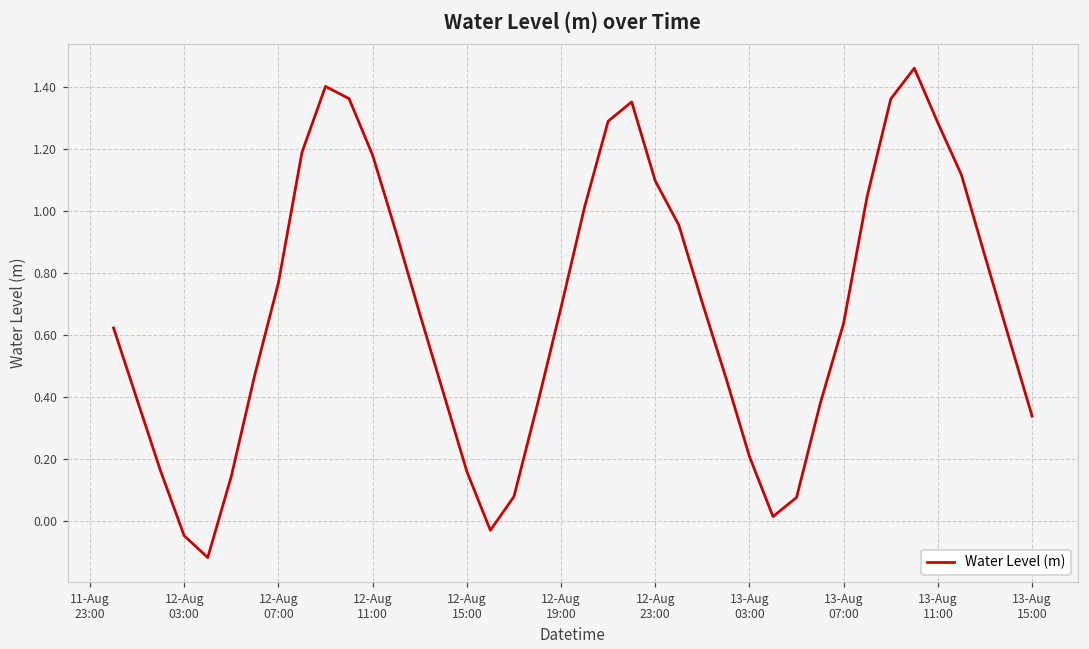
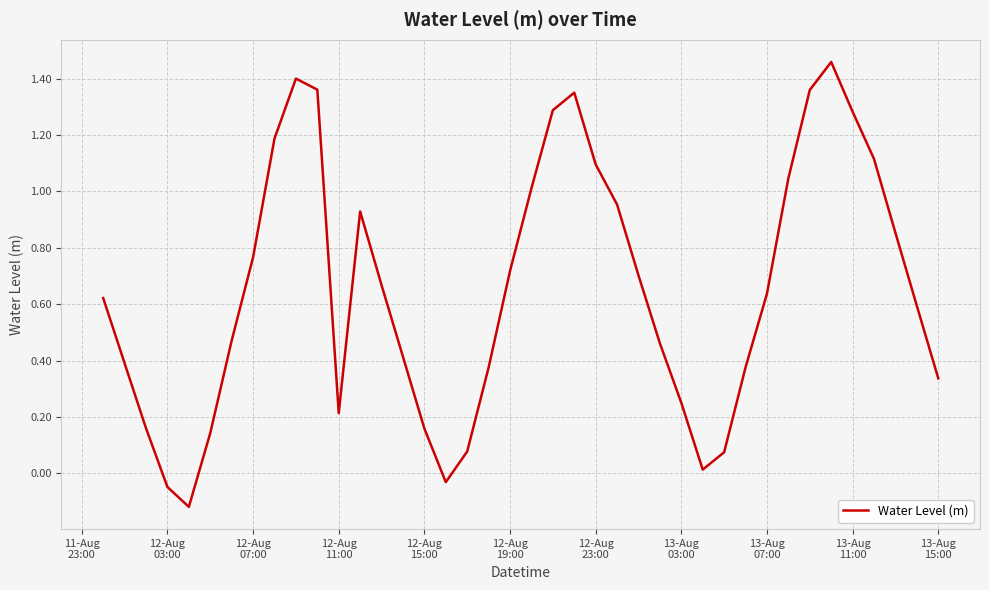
  {
    "12-Aug 03:00": -0.05,
    "12-Aug 07:00": 0.77,
-   "12-Aug 11:00": 1.18,
+   "12-Aug 11:00": 0.21,
    "12-Aug 15:00": 0.16,
-   "12-Aug 19:00": 0.69,
+   "12-Aug 19:00": 0.72,
    "12-Aug 23:00": 1.10,
-   "13-Aug 03:00": 0.21,
+   "13-Aug 03:00": 0.25,
    "13-Aug 07:00": 0.64,
    "13-Aug 11:00": 1.28,
    "13-Aug 15:00": 0.34
  }
